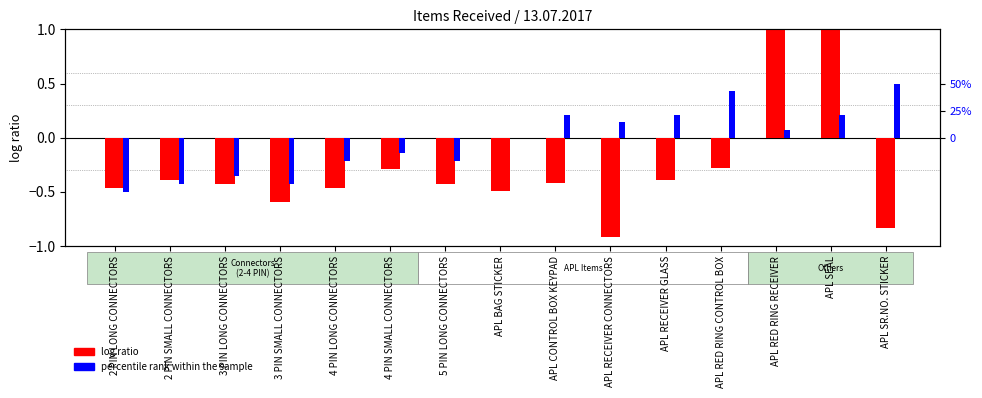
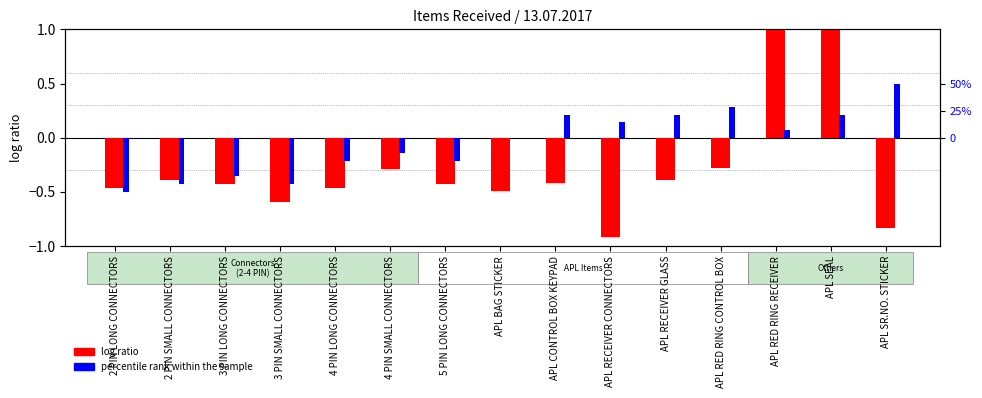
  {
    "log ratio": {
      "2 PIN LONG CONNECTORS": "-0.46",
      "2 PIN SMALL CONNECTORS": "-0.39",
      "3 PIN LONG CONNECTORS": "-0.43",
      "3 PIN SMALL CONNECTORS": "-0.60",
      "4 PIN LONG CONNECTORS": "-0.47",
      "4 PIN SMALL CONNECTORS": "-0.29",
      "5 PIN LONG CONNECTORS": "-0.43",
      "APL BAG STICKER": "-0.49",
      "APL CONTROL BOX KEYPAD": "-0.42",
      "APL RECEIVER CONNECTORS": "-0.91",
      "APL RECEIVER GLASS": "-0.39",
      "APL RED RING CONTROL BOX": "-0.28",
      "APL SR.NO. STICKER": "-0.84"
    },
    "percentile rank within the sample": {
      "2 PIN LONG CONNECTORS": "-50%",
      "2 PIN SMALL CONNECTORS": "-43%",
      "3 PIN LONG CONNECTORS": "-36%",
      "3 PIN SMALL CONNECTORS": "-43%",
      "4 PIN LONG CONNECTORS": "-21%",
      "4 PIN SMALL CONNECTORS": "-14%",
      "5 PIN LONG CONNECTORS": "-21%",
      "APL BAG STICKER": "0%",
      "APL CONTROL BOX KEYPAD": "21%",
      "APL RECEIVER CONNECTORS": "14%",
      "APL RECEIVER GLASS": "21%",
-     "APL RED RING CONTROL BOX": "43%",
+     "APL RED RING CONTROL BOX": "29%",
      "APL RED RING RECEIVER": "7%",
      "APL SEAL": "21%",
      "APL SR.NO. STICKER": "50%"
    }
  }
